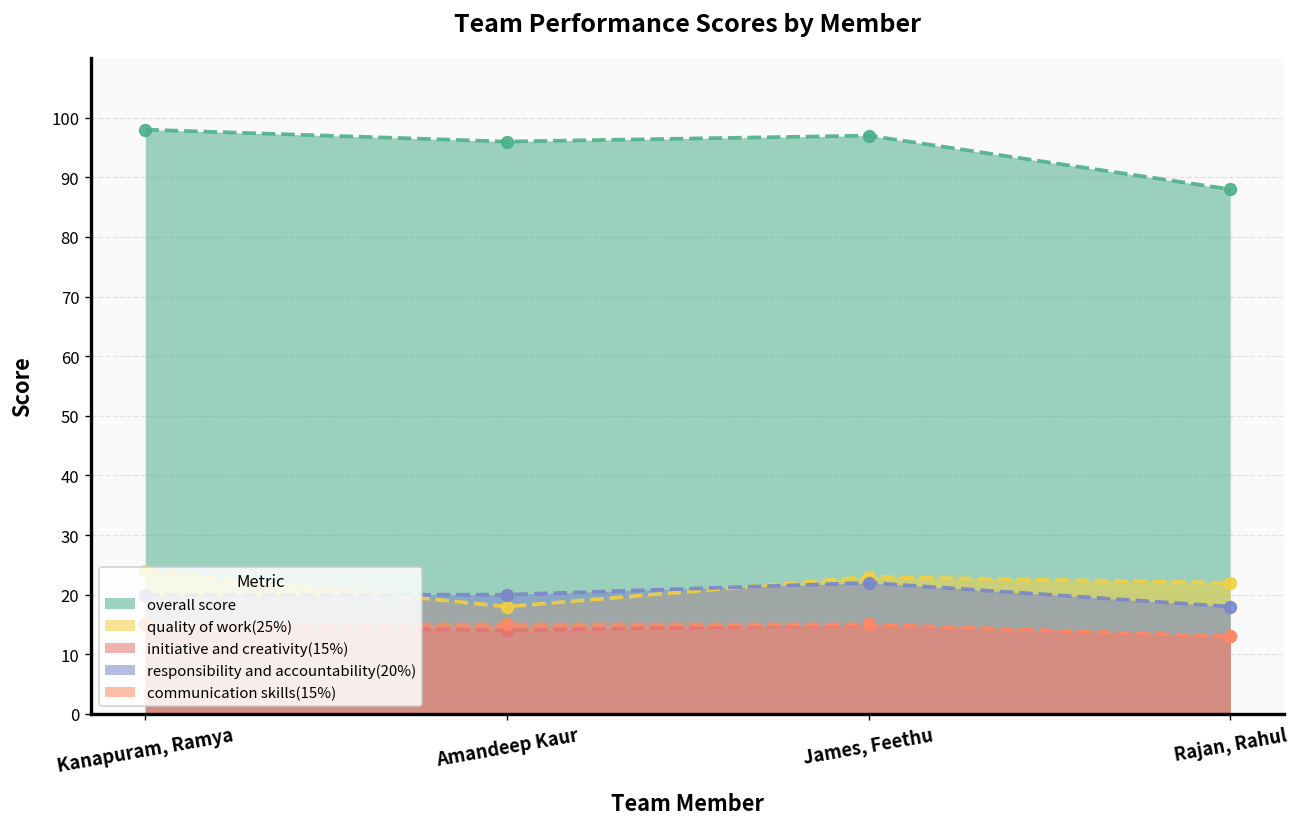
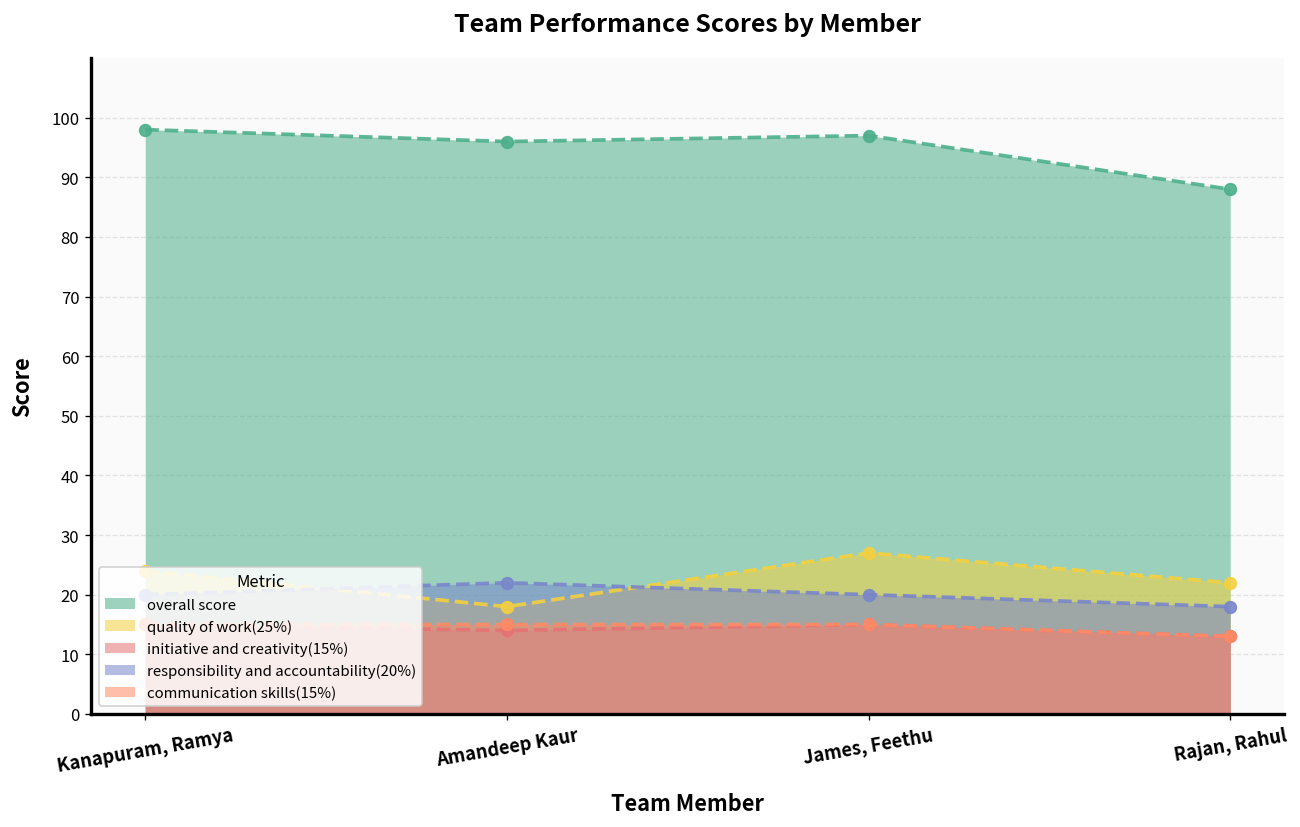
  {
    "overall score": {
      "Kanapuram, Ramya": 98,
      "Amandeep Kaur": 96,
      "James, Feethu": 97,
      "Rajan, Rahul": 88
    },
    "quality of work(25%)": {
      "Amandeep Kaur": 18,
-     "James, Feethu": 23,
+     "James, Feethu": 27,
      "Rajan, Rahul": 22
    },
    "responsibility and accountability(20%)": {
-     "Amandeep Kaur": 20,
-     "James, Feethu": 22,
+     "Amandeep Kaur": 22,
+     "James, Feethu": 20,
      "Rajan, Rahul": 18
    }
  }
